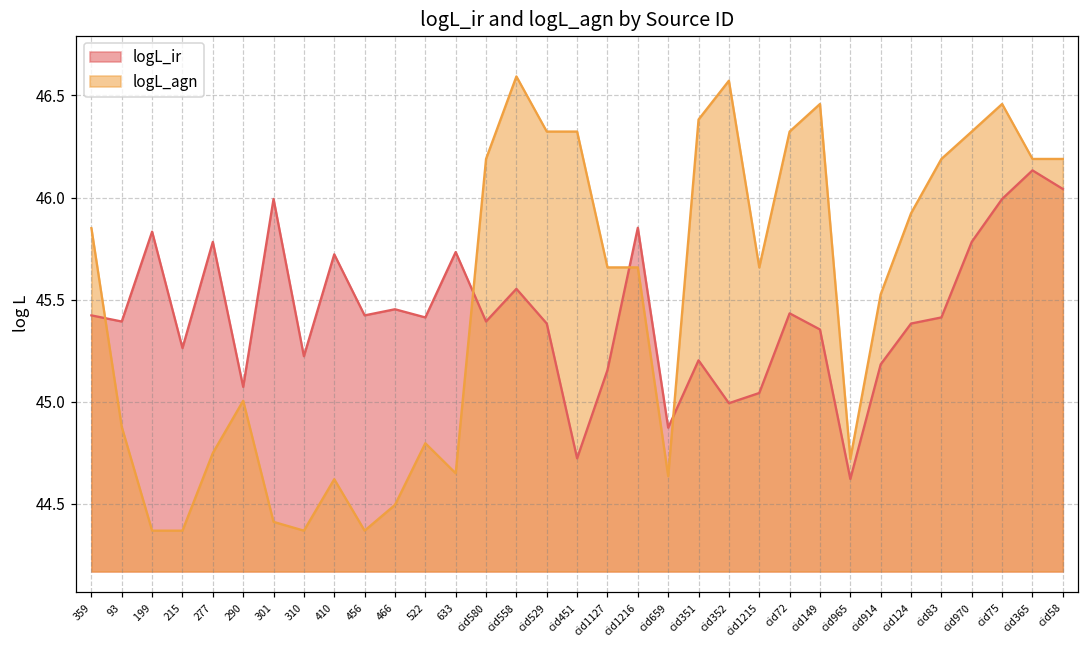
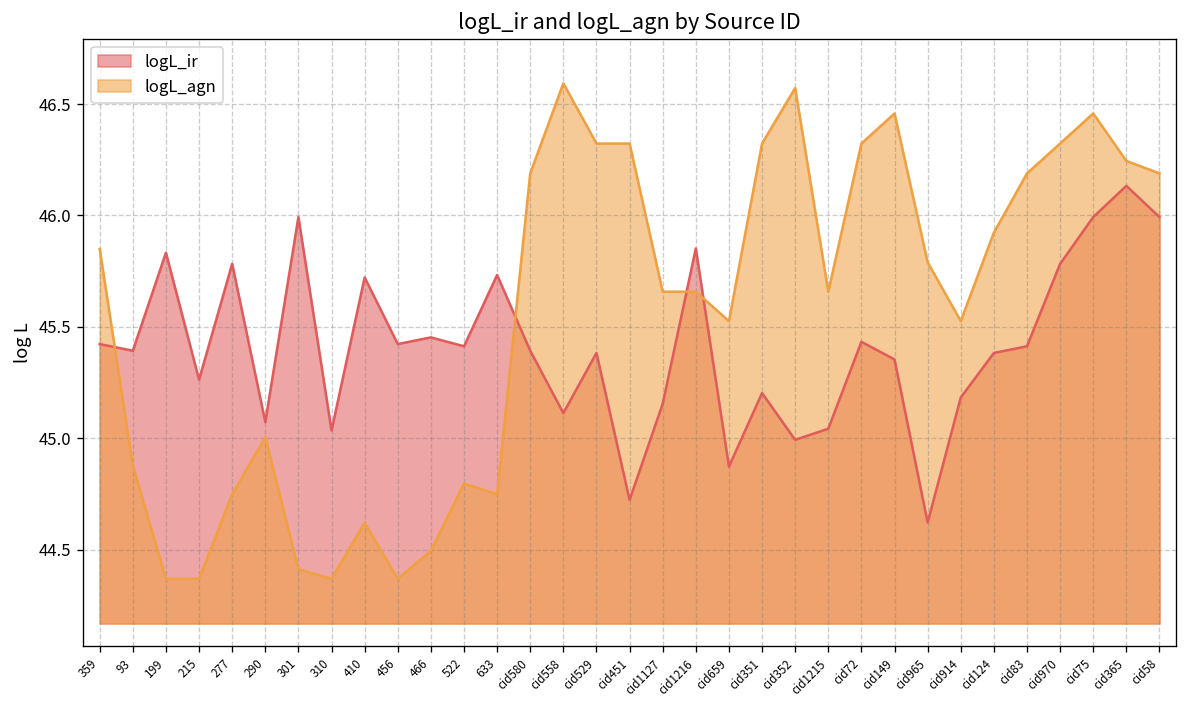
  {
    "logL_ir": {
      "359": 45.42,
      "93": 45.39,
      "199": 45.83,
      "215": 45.26,
      "277": 45.78,
      "290": 45.07,
      "301": 45.99,
-     "310": 45.22,
+     "310": 45.04,
      "410": 45.72,
      "456": 45.42,
      "466": 45.45,
      "522": 45.41,
      "633": 45.73,
      "cid580": 45.39,
-     "cid558": 45.55,
+     "cid558": 45.11,
      "cid529": 45.38,
      "cid451": 44.72,
      "cid1127": 45.16,
      "cid1216": 45.85,
      "cid659": 44.87,
      "cid351": 45.20,
      "cid352": 44.99,
      "cid1215": 45.04,
      "cid72": 45.43,
      "cid149": 45.35,
      "cid965": 44.62,
      "cid914": 45.18,
      "cid124": 45.38,
      "cid83": 45.41,
      "cid970": 45.78,
      "cid75": 45.99,
      "cid365": 46.13,
-     "cid58": 46.04
+     "cid58": 45.99
    },
    "logL_agn": {
      "359": 45.85,
      "93": 44.88,
      "199": 44.37,
      "215": 44.37,
      "277": 44.75,
      "290": 45.01,
      "301": 44.41,
      "310": 44.37,
      "410": 44.62,
      "456": 44.37,
      "466": 44.50,
      "522": 44.80,
-     "633": 44.65,
+     "633": 44.75,
      "cid580": 46.19,
      "cid558": 46.59,
      "cid529": 46.32,
      "cid451": 46.32,
      "cid1127": 45.66,
      "cid1216": 45.66,
-     "cid659": 44.64,
-     "cid351": 46.38,
+     "cid659": 45.53,
+     "cid351": 46.32,
      "cid352": 46.57,
      "cid1215": 45.66,
      "cid72": 46.32,
      "cid149": 46.46,
-     "cid965": 44.72,
+     "cid965": 45.79,
      "cid914": 45.53,
      "cid124": 45.92,
      "cid83": 46.19,
      "cid970": 46.32,
      "cid75": 46.46,
-     "cid365": 46.19,
+     "cid365": 46.25,
      "cid58": 46.19
    }
  }
